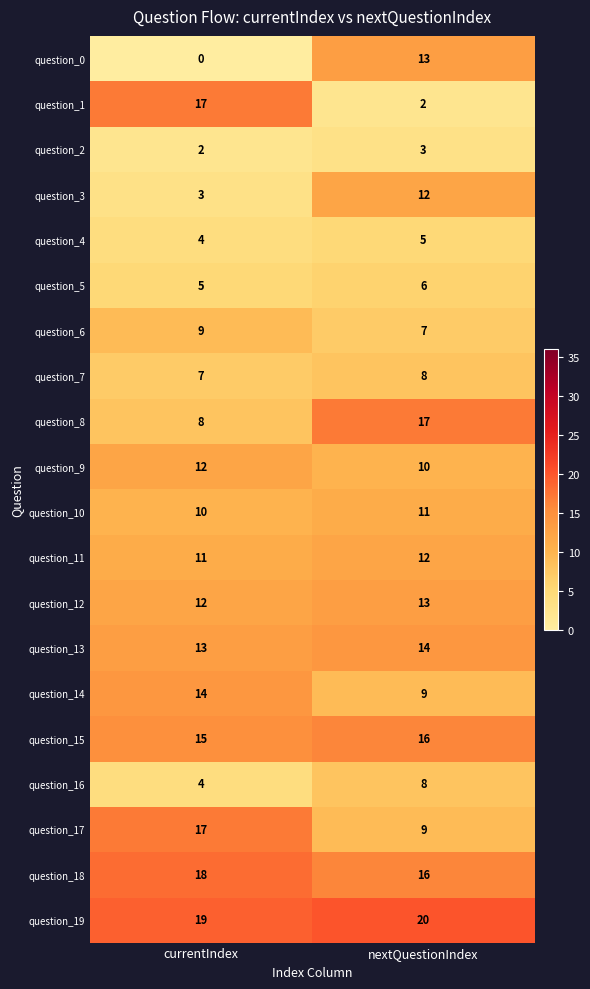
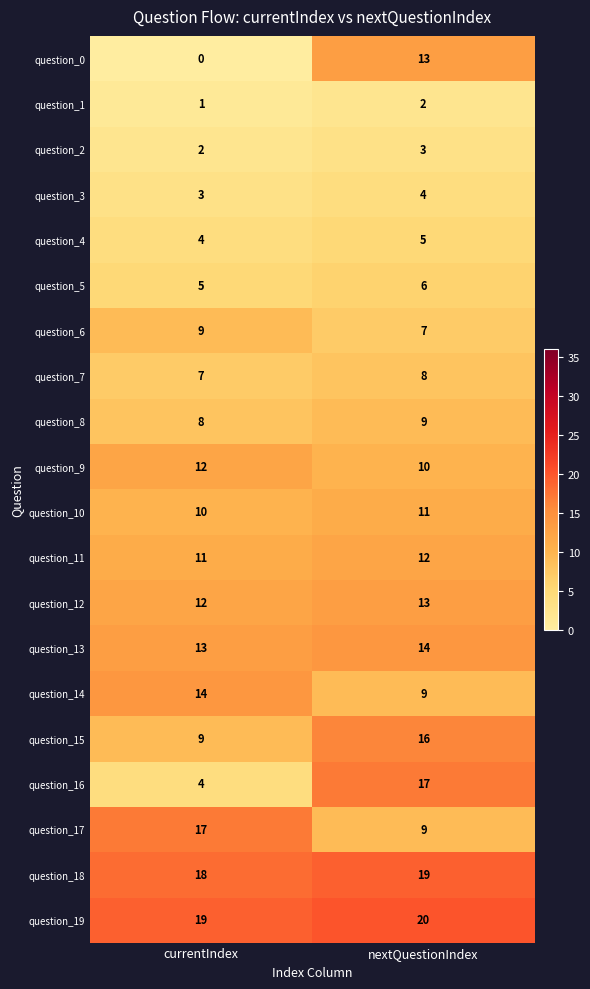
  {
    "question_0": {
      "currentIndex": 0,
      "nextQuestionIndex": 13
    },
    "question_1": {
-     "currentIndex": 17,
+     "currentIndex": 1,
      "nextQuestionIndex": 2
    },
    "question_2": {
      "currentIndex": 2,
      "nextQuestionIndex": 3
    },
    "question_3": {
      "currentIndex": 3,
-     "nextQuestionIndex": 12
+     "nextQuestionIndex": 4
    },
    "question_4": {
      "currentIndex": 4,
      "nextQuestionIndex": 5
    },
    "question_5": {
      "currentIndex": 5,
      "nextQuestionIndex": 6
    },
    "question_6": {
      "currentIndex": 9,
      "nextQuestionIndex": 7
    },
    "question_7": {
      "currentIndex": 7,
      "nextQuestionIndex": 8
    },
    "question_8": {
      "currentIndex": 8,
-     "nextQuestionIndex": 17
+     "nextQuestionIndex": 9
    },
    "question_9": {
      "currentIndex": 12,
      "nextQuestionIndex": 10
    },
    "question_10": {
      "currentIndex": 10,
      "nextQuestionIndex": 11
    },
    "question_11": {
      "currentIndex": 11,
      "nextQuestionIndex": 12
    },
    "question_12": {
      "currentIndex": 12,
      "nextQuestionIndex": 13
    },
    "question_13": {
      "currentIndex": 13,
      "nextQuestionIndex": 14
    },
    "question_14": {
      "currentIndex": 14,
      "nextQuestionIndex": 9
    },
    "question_15": {
-     "currentIndex": 15,
+     "currentIndex": 9,
      "nextQuestionIndex": 16
    },
    "question_16": {
      "currentIndex": 4,
-     "nextQuestionIndex": 8
+     "nextQuestionIndex": 17
    },
    "question_17": {
      "currentIndex": 17,
      "nextQuestionIndex": 9
    },
    "question_18": {
      "currentIndex": 18,
-     "nextQuestionIndex": 16
+     "nextQuestionIndex": 19
    },
    "question_19": {
      "currentIndex": 19,
      "nextQuestionIndex": 20
    }
  }
